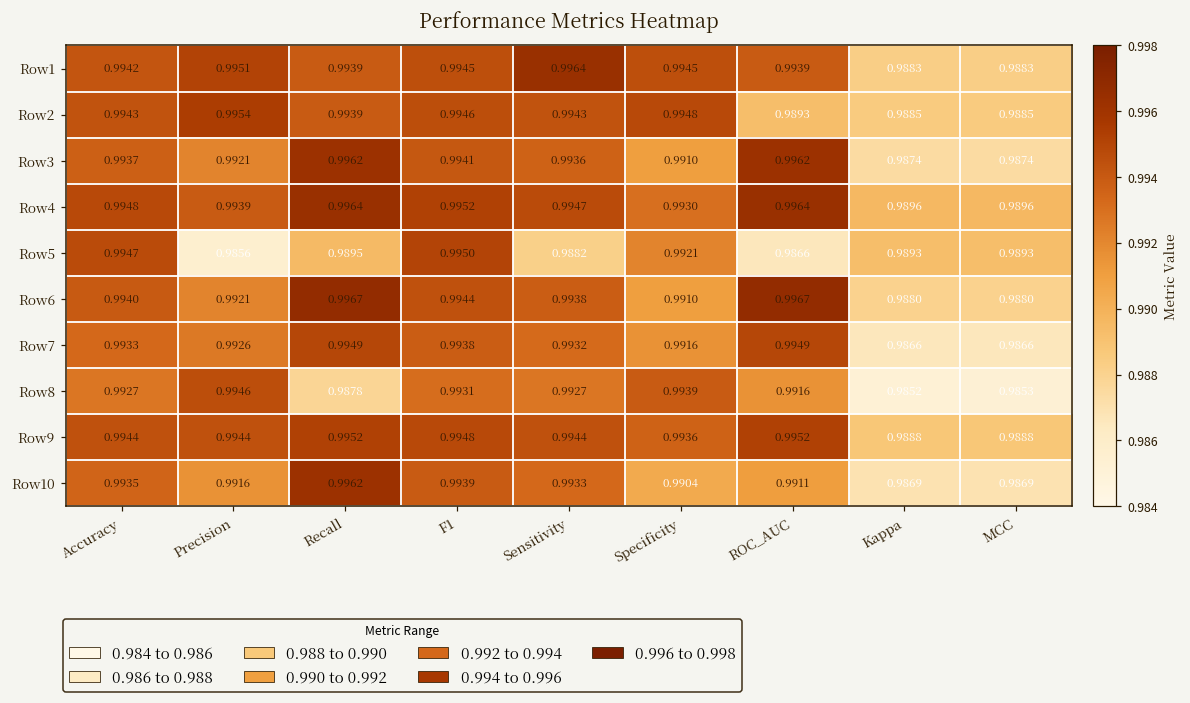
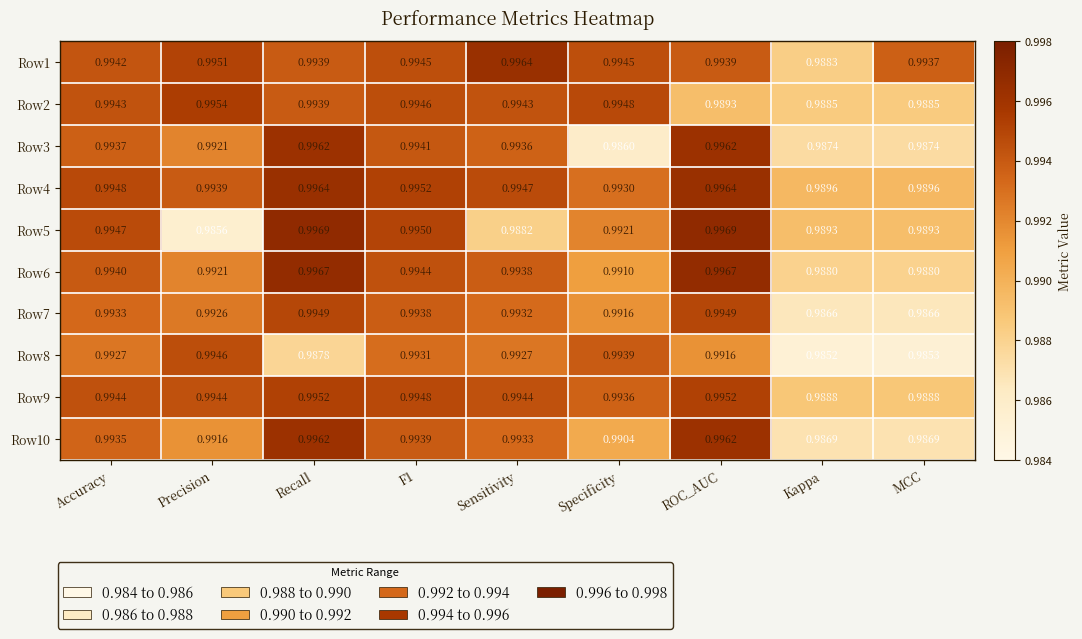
  {
    "Row1": {
      "Accuracy": 0.9942,
      "Precision": 0.9951,
      "Recall": 0.9939,
      "F1": 0.9945,
      "Sensitivity": 0.9964,
      "Specificity": 0.9945,
      "ROC_AUC": 0.9939,
      "Kappa": 0.9883,
-     "MCC": 0.9883
+     "MCC": 0.9937
    },
    "Row2": {
      "Accuracy": 0.9943,
      "Precision": 0.9954,
      "Recall": 0.9939,
      "F1": 0.9946,
      "Sensitivity": 0.9943,
      "Specificity": 0.9948,
      "ROC_AUC": 0.9893,
      "Kappa": 0.9885,
      "MCC": 0.9885
    },
    "Row3": {
      "Accuracy": 0.9937,
      "Precision": 0.9921,
      "Recall": 0.9962,
      "F1": 0.9941,
      "Sensitivity": 0.9936,
-     "Specificity": 0.9910,
+     "Specificity": 0.9860,
      "ROC_AUC": 0.9962,
      "Kappa": 0.9874,
      "MCC": 0.9874
    },
    "Row4": {
      "Accuracy": 0.9948,
      "Precision": 0.9939,
      "Recall": 0.9964,
      "F1": 0.9952,
      "Sensitivity": 0.9947,
      "Specificity": 0.9930,
      "ROC_AUC": 0.9964,
      "Kappa": 0.9896,
      "MCC": 0.9896
    },
    "Row5": {
      "Accuracy": 0.9947,
      "Precision": 0.9856,
-     "Recall": 0.9895,
+     "Recall": 0.9969,
      "F1": 0.9950,
      "Sensitivity": 0.9882,
      "Specificity": 0.9921,
-     "ROC_AUC": 0.9866,
+     "ROC_AUC": 0.9969,
      "Kappa": 0.9893,
      "MCC": 0.9893
    },
    "Row6": {
      "Accuracy": 0.9940,
      "Precision": 0.9921,
      "Recall": 0.9967,
      "F1": 0.9944,
      "Sensitivity": 0.9938,
      "Specificity": 0.9910,
      "ROC_AUC": 0.9967,
      "Kappa": 0.9880,
      "MCC": 0.9880
    },
    "Row7": {
      "Accuracy": 0.9933,
      "Precision": 0.9926,
      "Recall": 0.9949,
      "F1": 0.9938,
      "Sensitivity": 0.9932,
      "Specificity": 0.9916,
      "ROC_AUC": 0.9949,
      "Kappa": 0.9866,
      "MCC": 0.9866
    },
    "Row8": {
      "Accuracy": 0.9927,
      "Precision": 0.9946,
      "Recall": 0.9878,
      "F1": 0.9931,
      "Sensitivity": 0.9927,
      "Specificity": 0.9939,
      "ROC_AUC": 0.9916
    },
    "Row9": {
      "Accuracy": 0.9944,
      "Precision": 0.9944,
      "Recall": 0.9952,
      "F1": 0.9948,
      "Sensitivity": 0.9944,
      "Specificity": 0.9936,
      "ROC_AUC": 0.9952,
      "Kappa": 0.9888,
      "MCC": 0.9888
    },
    "Row10": {
      "Accuracy": 0.9935,
      "Precision": 0.9916,
      "Recall": 0.9962,
      "F1": 0.9939,
      "Sensitivity": 0.9933,
      "Specificity": 0.9904,
-     "ROC_AUC": 0.9911,
+     "ROC_AUC": 0.9962,
      "Kappa": 0.9869,
      "MCC": 0.9869
    }
  }
